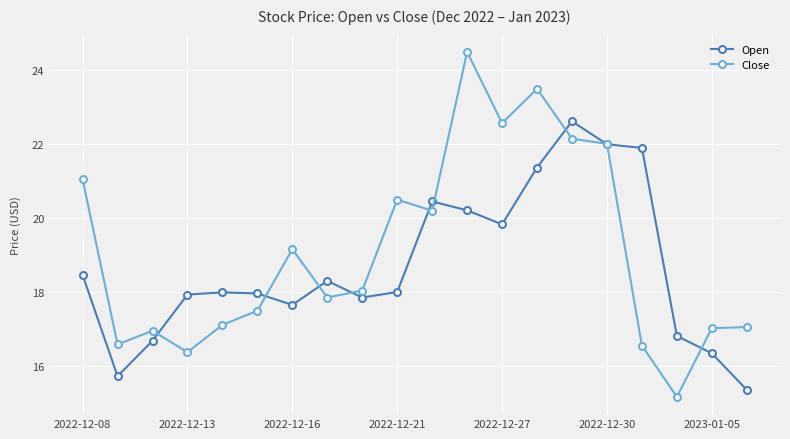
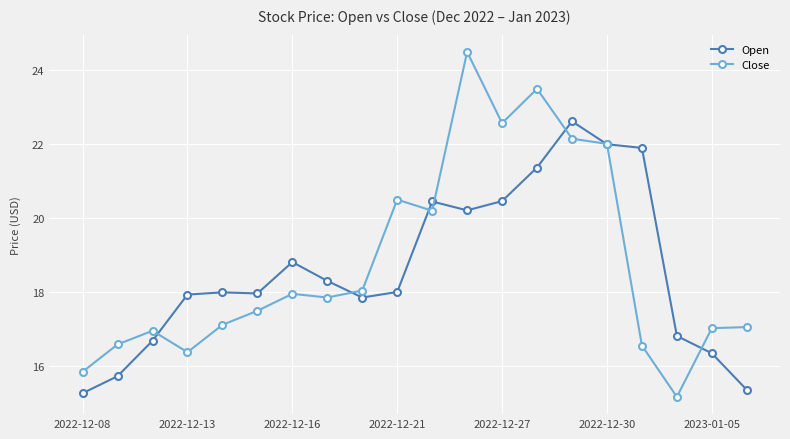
  {
    "Open": {
-     "2022-12-08": 18.5,
+     "2022-12-08": 15.3,
      "2022-12-13": 17.9,
-     "2022-12-16": 17.7,
+     "2022-12-16": 18.8,
      "2022-12-21": 18.0,
-     "2022-12-27": 19.8,
+     "2022-12-27": 20.5,
      "2023-01-05": 16.3
    },
    "Close": {
-     "2022-12-08": 21.1,
+     "2022-12-08": 15.8,
      "2022-12-13": 16.4,
-     "2022-12-16": 19.2,
+     "2022-12-16": 18.0,
      "2022-12-21": 20.5,
      "2022-12-27": 22.6,
      "2023-01-05": 17.0
    }
  }
